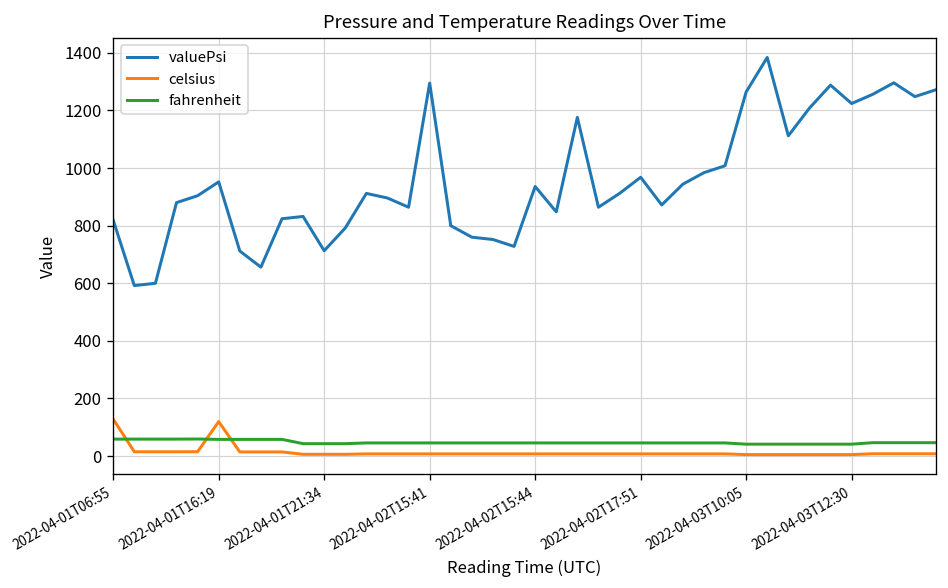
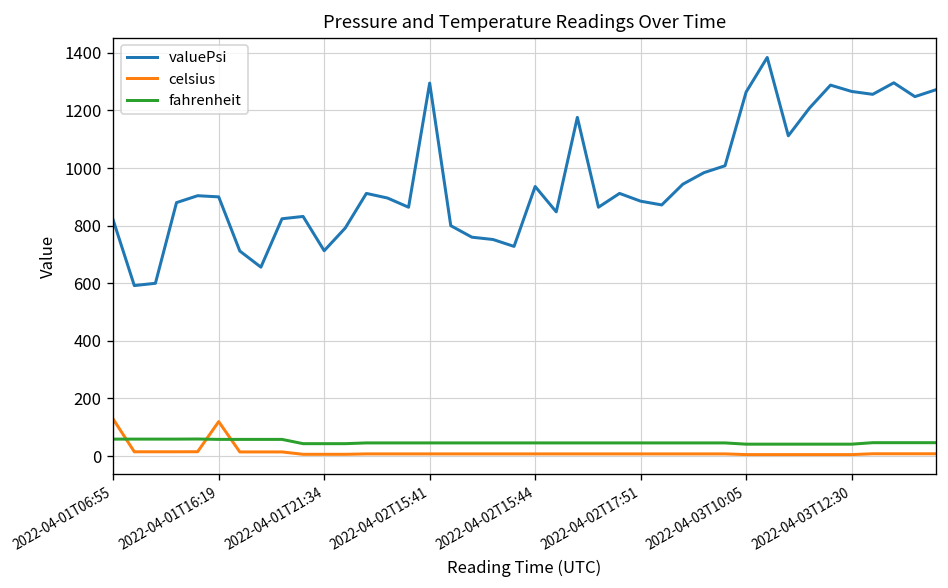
  {
    "valuePsi": {
      "2022-04-01T06:55": 820,
-     "2022-04-01T16:19": 950,
+     "2022-04-01T16:19": 900,
      "2022-04-01T21:34": 710,
      "2022-04-02T15:41": 1300,
-     "2022-04-02T17:51": 970,
+     "2022-04-02T17:51": 890,
      "2022-04-03T10:05": 1260,
-     "2022-04-03T12:30": 1220
+     "2022-04-03T12:30": 1270
    },
    "celsius": {
      "2022-04-01T06:55": 130,
      "2022-04-01T16:19": 120,
      "2022-04-01T21:34": 10,
      "2022-04-02T15:41": 10,
      "2022-04-02T17:51": 10,
      "2022-04-03T10:05": 10,
      "2022-04-03T12:30": 10
    },
    "fahrenheit": {
      "2022-04-01T06:55": 60,
      "2022-04-01T16:19": 60,
      "2022-04-01T21:34": 40,
      "2022-04-02T15:41": 50,
      "2022-04-02T17:51": 50,
      "2022-04-03T10:05": 40,
      "2022-04-03T12:30": 40
    }
  }
